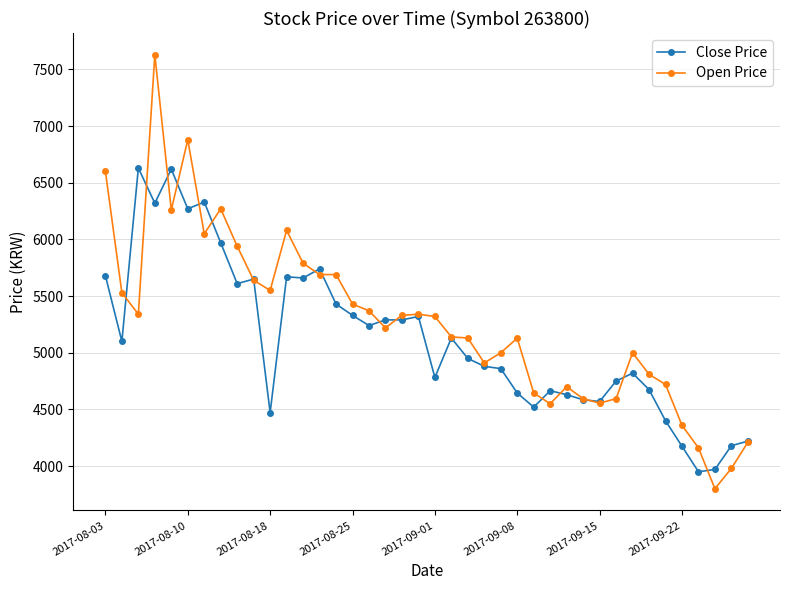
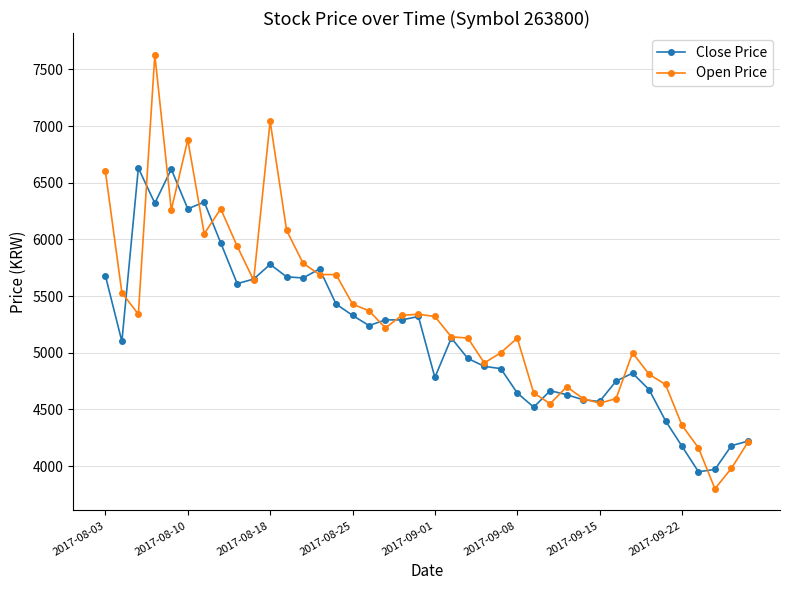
  {
    "Close Price": {
      "2017-08-03": 5680,
      "2017-08-10": 6270,
-     "2017-08-18": 4470,
+     "2017-08-18": 5780,
      "2017-08-25": 5330,
      "2017-09-01": 4780,
      "2017-09-08": 4650,
      "2017-09-22": 4180
    },
    "Open Price": {
      "2017-08-03": 6600,
      "2017-08-10": 6880,
-     "2017-08-18": 5550,
+     "2017-08-18": 7040,
      "2017-08-25": 5430,
      "2017-09-01": 5320,
      "2017-09-08": 5130,
      "2017-09-22": 4360
    }
  }
